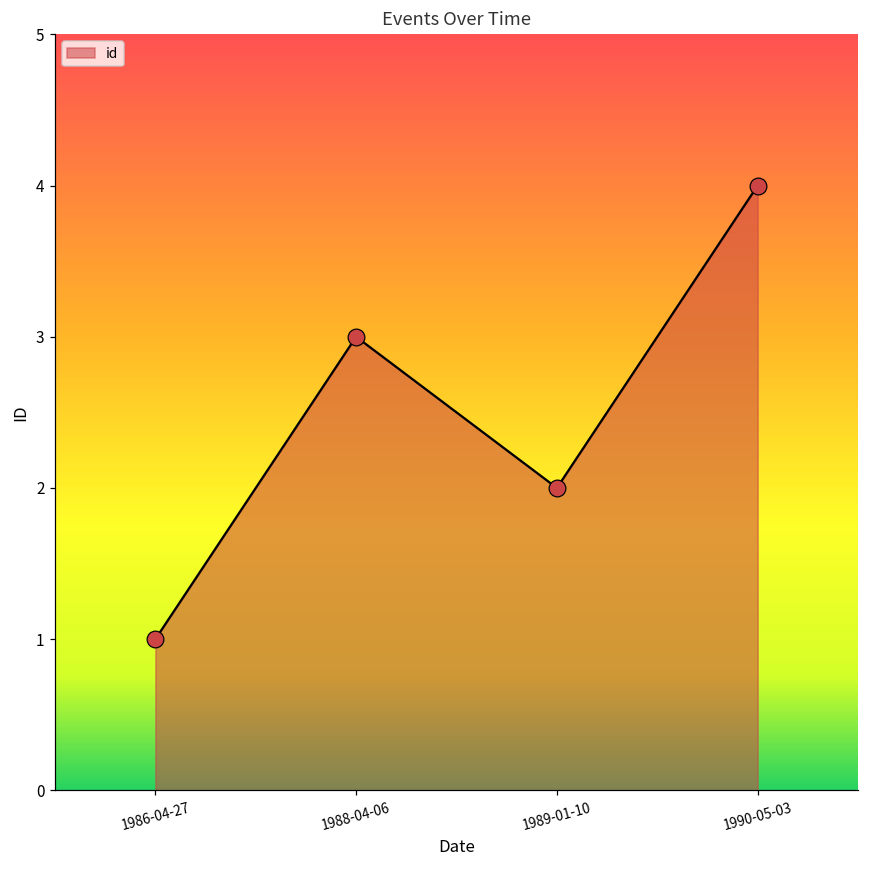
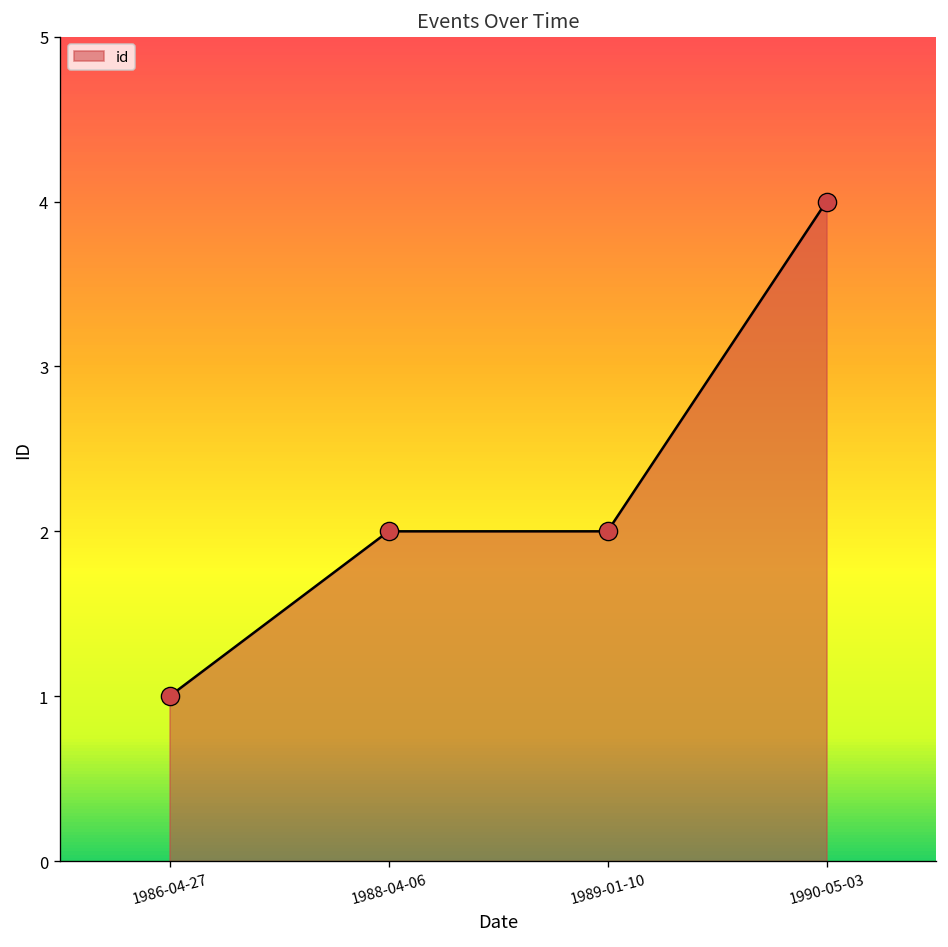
  {
    "1986-04-27": 1,
-   "1988-04-06": 3,
+   "1988-04-06": 2,
    "1989-01-10": 2,
    "1990-05-03": 4
  }
